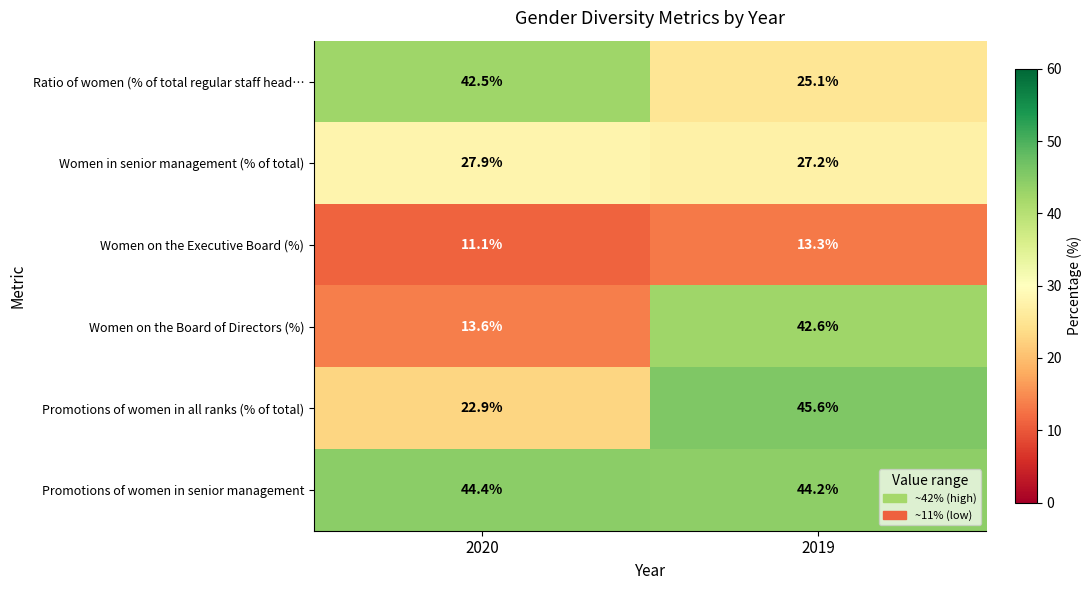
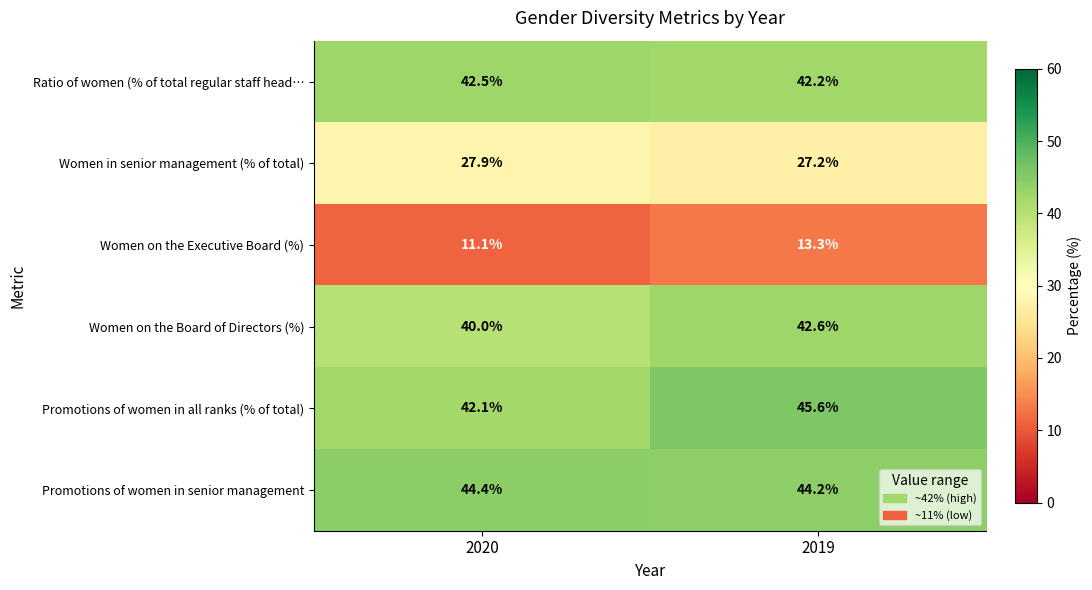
  {
    "Ratio of women (% of total regular staff head…": {
      "2020": "42.5%",
-     "2019": "25.1%"
+     "2019": "42.2%"
    },
    "Women in senior management (% of total)": {
      "2020": "27.9%",
      "2019": "27.2%"
    },
    "Women on the Executive Board (%)": {
      "2020": "11.1%",
      "2019": "13.3%"
    },
    "Women on the Board of Directors (%)": {
-     "2020": "13.6%",
+     "2020": "40.0%",
      "2019": "42.6%"
    },
    "Promotions of women in all ranks (% of total)": {
-     "2020": "22.9%",
+     "2020": "42.1%",
      "2019": "45.6%"
    },
    "Promotions of women in senior management": {
      "2020": "44.4%",
      "2019": "44.2%"
    }
  }
